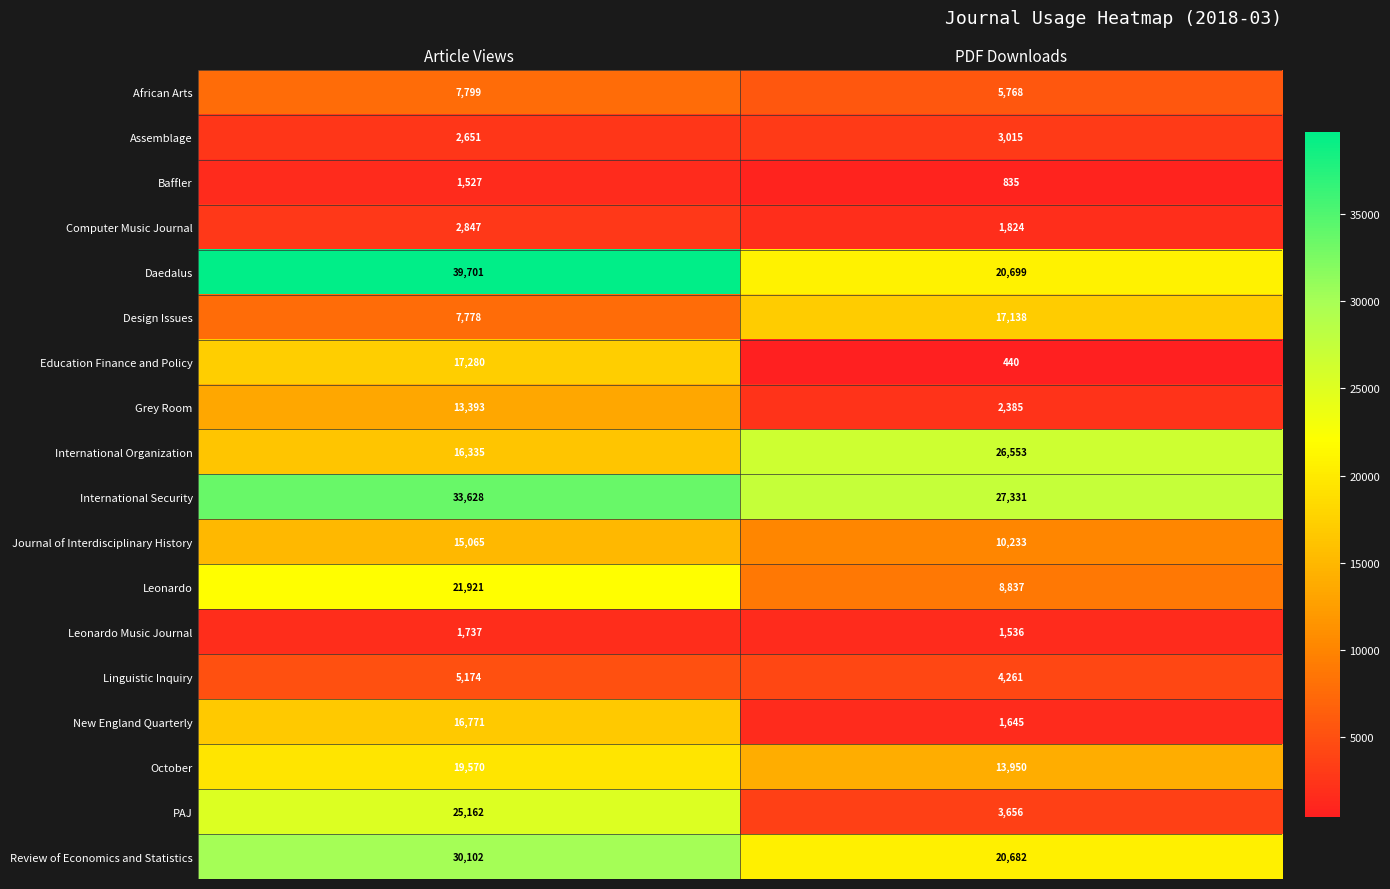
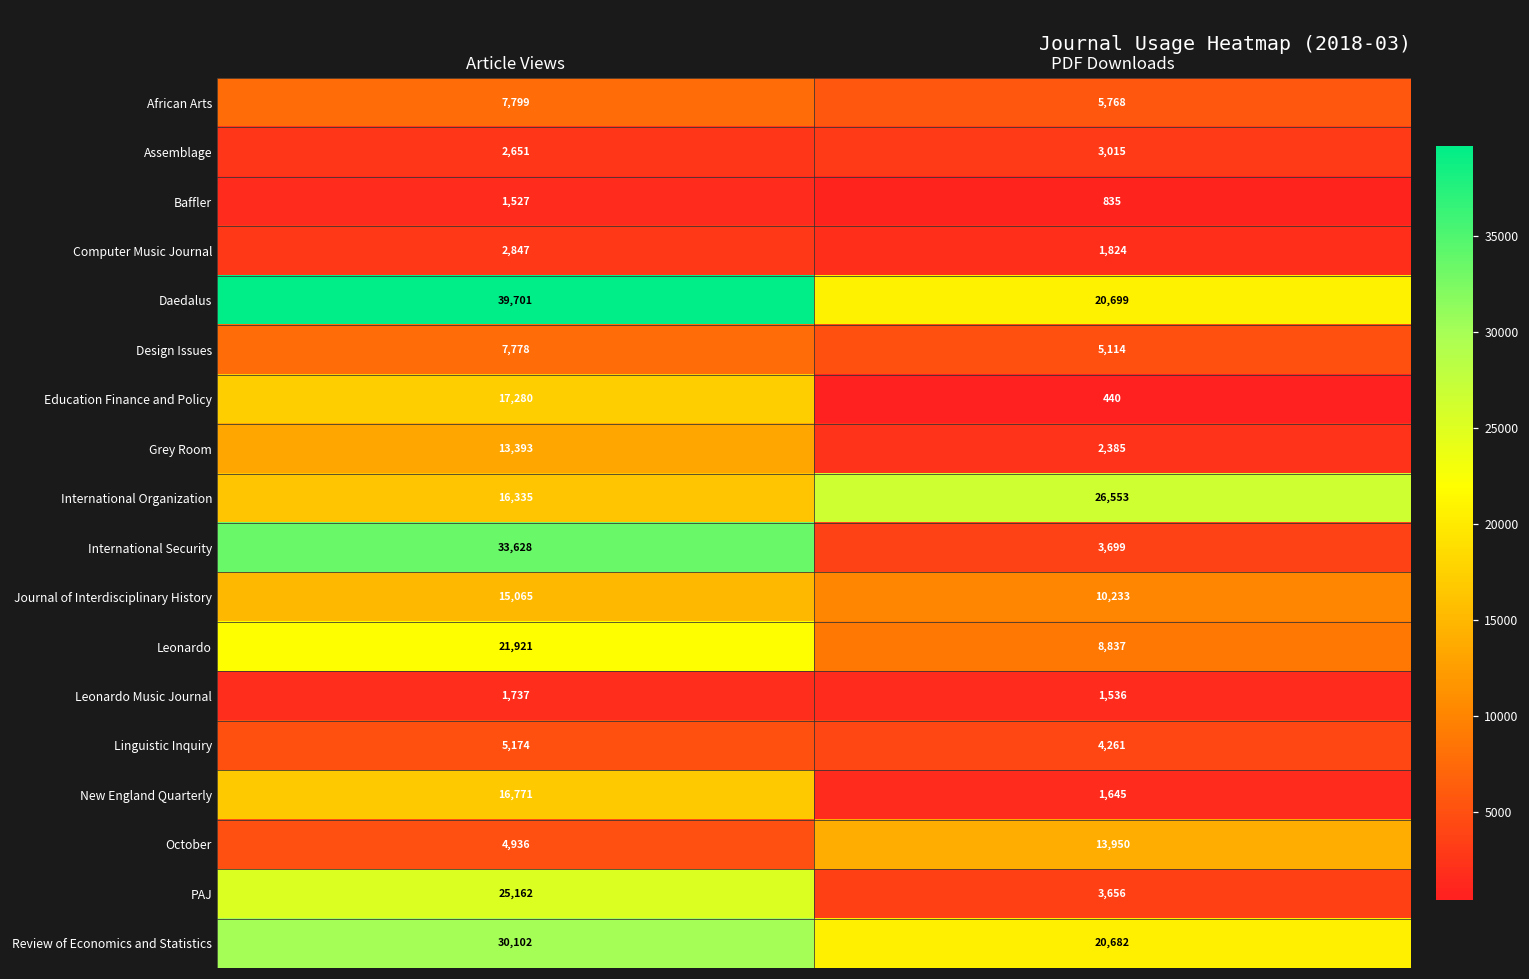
  {
    "African Arts": {
      "Article Views": "7,799",
      "PDF Downloads": "5,768"
    },
    "Assemblage": {
      "Article Views": "2,651",
      "PDF Downloads": "3,015"
    },
    "Baffler": {
      "Article Views": "1,527",
      "PDF Downloads": "835"
    },
    "Computer Music Journal": {
      "Article Views": "2,847",
      "PDF Downloads": "1,824"
    },
    "Daedalus": {
      "Article Views": "39,701",
      "PDF Downloads": "20,699"
    },
    "Design Issues": {
      "Article Views": "7,778",
-     "PDF Downloads": "17,138"
+     "PDF Downloads": "5,114"
    },
    "Education Finance and Policy": {
      "Article Views": "17,280",
      "PDF Downloads": "440"
    },
    "Grey Room": {
      "Article Views": "13,393",
      "PDF Downloads": "2,385"
    },
    "International Organization": {
      "Article Views": "16,335",
      "PDF Downloads": "26,553"
    },
    "International Security": {
      "Article Views": "33,628",
-     "PDF Downloads": "27,331"
+     "PDF Downloads": "3,699"
    },
    "Journal of Interdisciplinary History": {
      "Article Views": "15,065",
      "PDF Downloads": "10,233"
    },
    "Leonardo": {
      "Article Views": "21,921",
      "PDF Downloads": "8,837"
    },
    "Leonardo Music Journal": {
      "Article Views": "1,737",
      "PDF Downloads": "1,536"
    },
    "Linguistic Inquiry": {
      "Article Views": "5,174",
      "PDF Downloads": "4,261"
    },
    "New England Quarterly": {
      "Article Views": "16,771",
      "PDF Downloads": "1,645"
    },
    "October": {
-     "Article Views": "19,570",
+     "Article Views": "4,936",
      "PDF Downloads": "13,950"
    },
    "PAJ": {
      "Article Views": "25,162",
      "PDF Downloads": "3,656"
    },
    "Review of Economics and Statistics": {
      "Article Views": "30,102",
      "PDF Downloads": "20,682"
    }
  }
